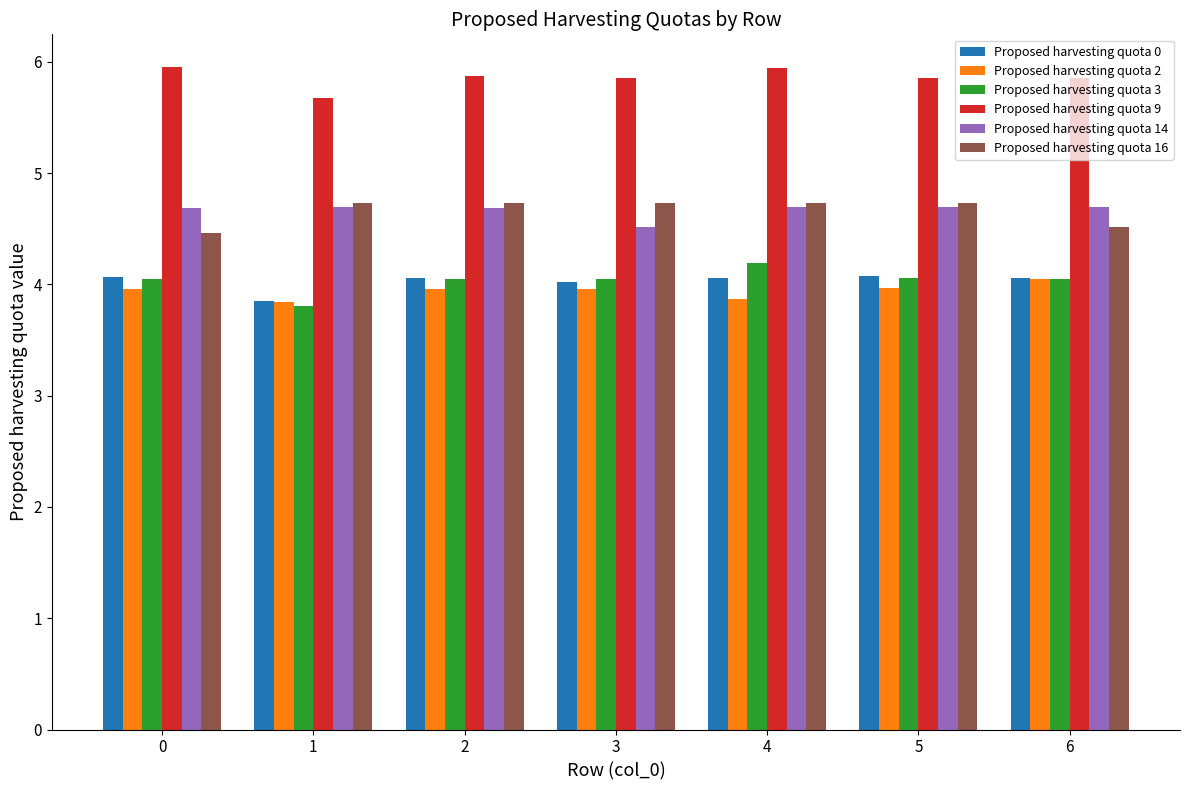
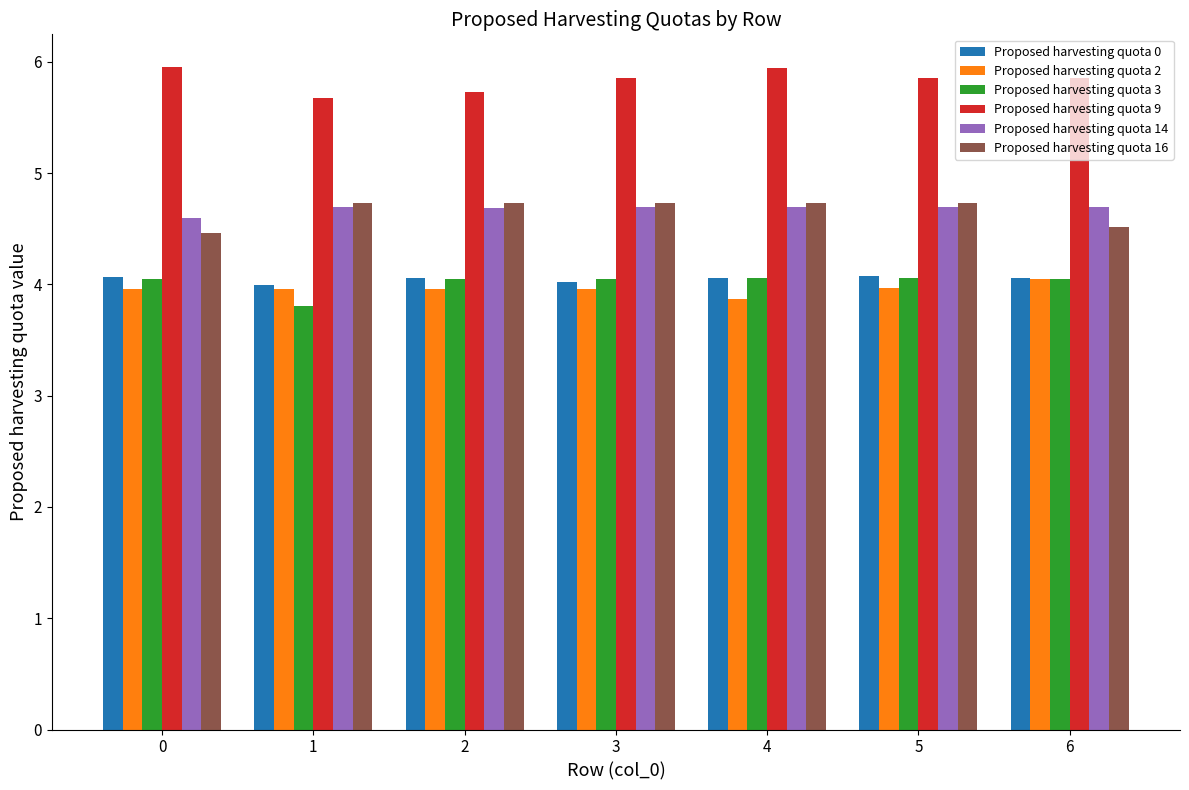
  {
    "Proposed harvesting quota 0": {
      "0": 4.06,
-     "1": 3.85,
+     "1": 4.00,
      "2": 4.06,
      "3": 4.02,
      "4": 4.06,
      "5": 4.07,
      "6": 4.06
    },
    "Proposed harvesting quota 2": {
      "0": 3.96,
-     "1": 3.84,
+     "1": 3.96,
      "2": 3.96,
      "3": 3.96,
      "4": 3.87,
      "5": 3.96,
      "6": 4.05
    },
    "Proposed harvesting quota 3": {
      "0": 4.05,
      "1": 3.81,
      "2": 4.05,
      "3": 4.05,
-     "4": 4.19,
+     "4": 4.06,
      "5": 4.06,
      "6": 4.05
    },
    "Proposed harvesting quota 9": {
      "0": 5.95,
      "1": 5.68,
-     "2": 5.87,
+     "2": 5.73,
      "3": 5.85,
      "4": 5.95,
      "5": 5.85
    },
    "Proposed harvesting quota 14": {
-     "0": 4.69,
+     "0": 4.59,
      "1": 4.69,
      "2": 4.69,
-     "3": 4.51,
+     "3": 4.69,
      "4": 4.69,
      "5": 4.69,
      "6": 4.69
    },
    "Proposed harvesting quota 16": {
      "0": 4.46,
      "1": 4.73,
      "2": 4.73,
      "3": 4.73,
      "4": 4.73,
      "5": 4.73,
      "6": 4.52
    }
  }
